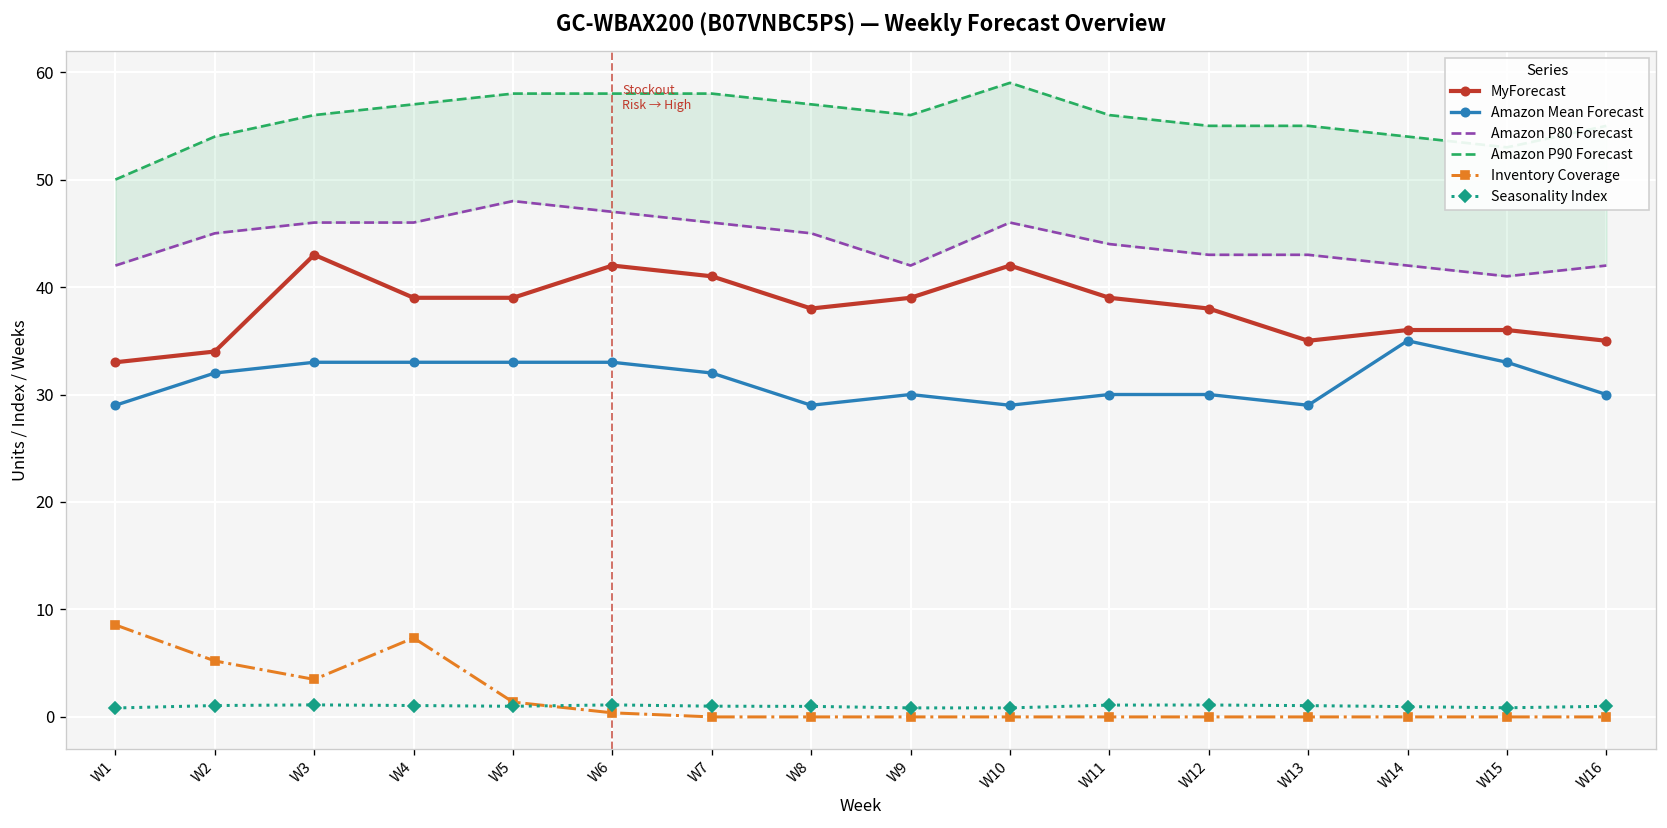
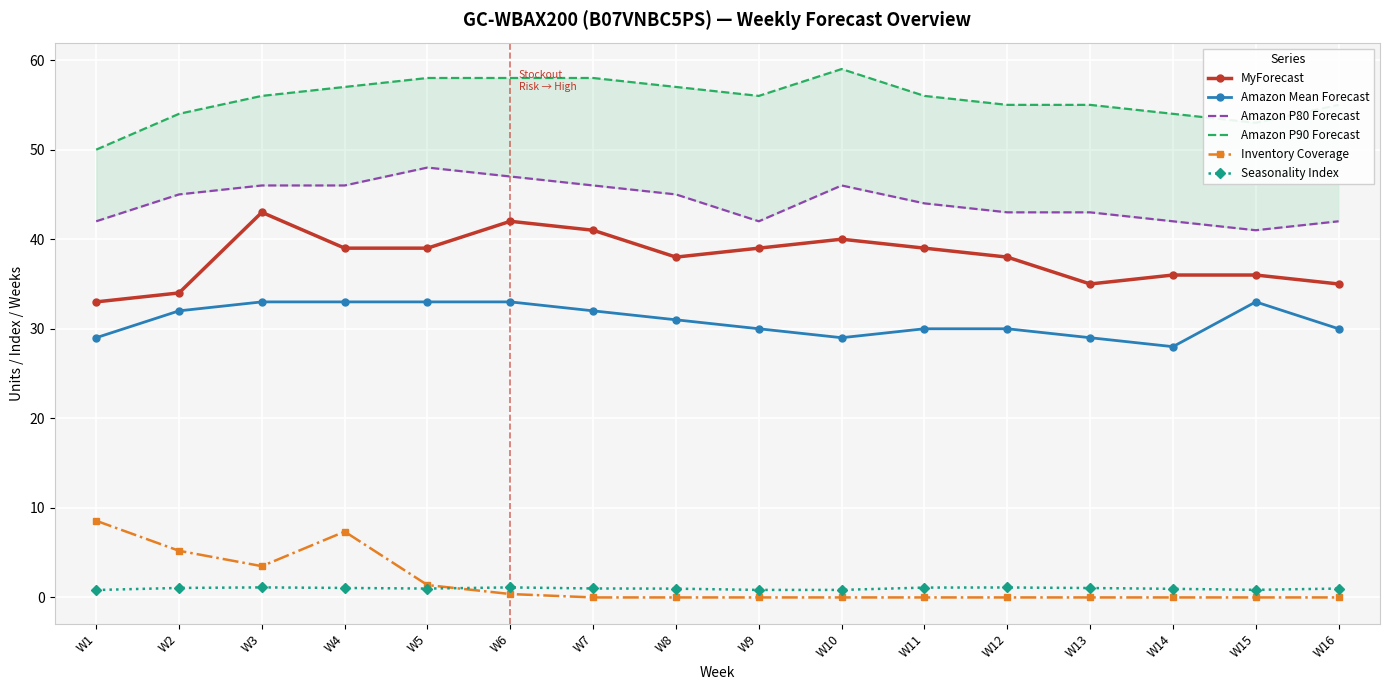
  {
    "MyForecast": {
      "W1": 33,
      "W2": 34,
      "W3": 43,
      "W4": 39,
      "W5": 39,
      "W6": 42,
      "W7": 41,
      "W8": 38,
      "W9": 39,
-     "W10": 42,
+     "W10": 40,
      "W11": 39,
      "W12": 38,
      "W13": 35,
      "W14": 36,
      "W15": 36,
      "W16": 35
    },
    "Amazon Mean Forecast": {
      "W1": 29,
      "W2": 32,
      "W3": 33,
      "W4": 33,
      "W5": 33,
      "W6": 33,
      "W7": 32,
-     "W8": 29,
+     "W8": 31,
      "W9": 30,
      "W10": 29,
      "W11": 30,
      "W12": 30,
      "W13": 29,
-     "W14": 35,
+     "W14": 28,
      "W15": 33,
      "W16": 30
    },
    "Amazon P80 Forecast": {
      "W1": 42,
      "W2": 45,
      "W3": 46,
      "W4": 46,
      "W5": 48,
      "W6": 47,
      "W7": 46,
      "W8": 45,
      "W9": 42,
      "W10": 46,
      "W11": 44,
      "W12": 43,
      "W13": 43,
      "W14": 42,
      "W15": 41,
      "W16": 42
    },
    "Inventory Coverage": {
      "W1": 9,
      "W2": 5,
      "W3": 3,
      "W4": 7,
      "W5": 1,
      "W6": 0,
      "W7": 0,
      "W8": 0,
      "W9": 0,
      "W10": 0,
      "W11": 0,
      "W12": 0,
      "W13": 0,
      "W14": 0,
      "W15": 0,
      "W16": 0
    }
  }
